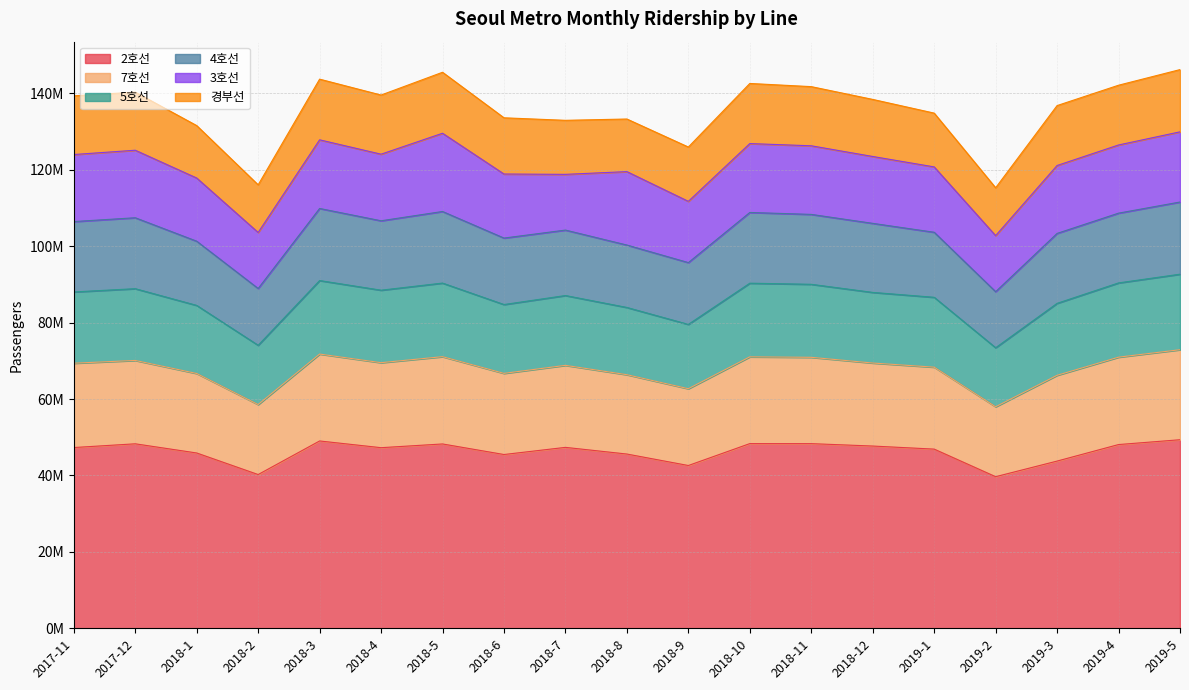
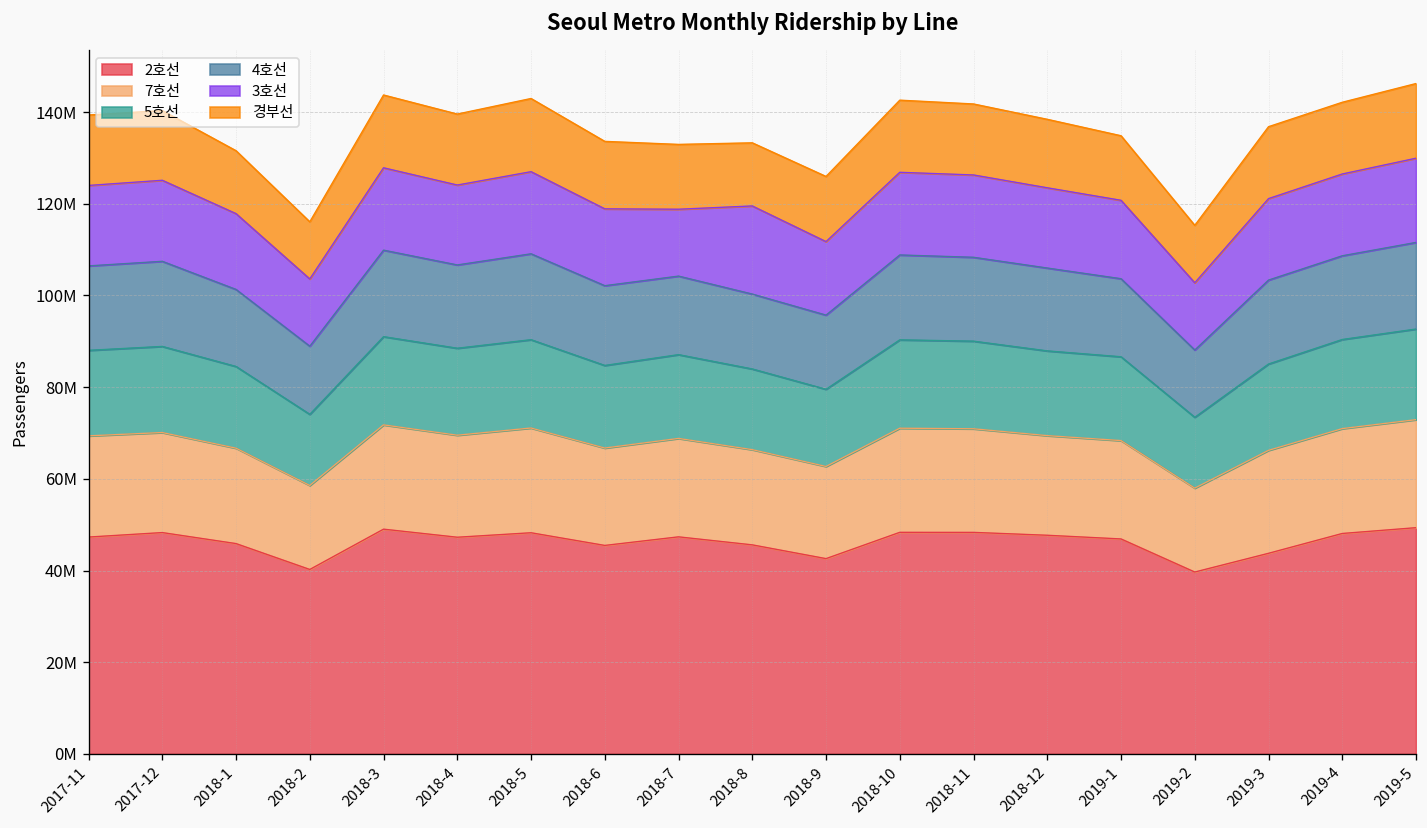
  {
    "2호선": {
      "2017-11": 47000000,
      "2017-12": 48000000,
      "2018-1": 46000000,
      "2018-2": 40000000,
      "2018-3": 49000000,
      "2018-4": 47000000,
      "2018-5": 48000000,
      "2018-6": 45000000,
      "2018-7": 47000000,
      "2018-8": 46000000,
      "2018-9": 43000000,
      "2018-10": 48000000,
      "2018-11": 48000000,
      "2018-12": 48000000,
      "2019-1": 47000000,
      "2019-2": 40000000,
      "2019-3": 44000000,
      "2019-4": 48000000,
      "2019-5": 49000000
    },
    "7호선": {
      "2017-11": 22000000,
      "2017-12": 22000000,
      "2018-1": 21000000,
      "2018-2": 18000000,
      "2018-3": 23000000,
      "2018-4": 22000000,
      "2018-5": 23000000,
      "2018-6": 21000000,
      "2018-7": 21000000,
      "2018-8": 21000000,
      "2018-9": 20000000,
      "2018-10": 23000000,
      "2018-11": 23000000,
      "2018-12": 22000000,
      "2019-1": 21000000,
      "2019-2": 18000000,
      "2019-3": 22000000,
      "2019-4": 23000000,
      "2019-5": 24000000
    },
    "3호선": {
      "2017-11": 18000000,
      "2017-12": 18000000,
      "2018-1": 17000000,
      "2018-2": 15000000,
      "2018-3": 18000000,
      "2018-4": 17000000,
-     "2018-5": 20000000,
+     "2018-5": 18000000,
      "2018-6": 17000000,
      "2018-7": 15000000,
      "2018-8": 19000000,
      "2018-9": 16000000,
      "2018-10": 18000000,
      "2018-11": 18000000,
      "2018-12": 18000000,
      "2019-1": 17000000,
      "2019-2": 15000000,
      "2019-3": 18000000,
      "2019-4": 18000000,
      "2019-5": 18000000
    },
    "경부선": {
      "2017-11": 15000000,
      "2018-1": 14000000,
      "2018-2": 12000000,
      "2018-3": 16000000,
      "2018-4": 15000000,
      "2018-5": 16000000,
      "2018-6": 15000000,
      "2018-7": 14000000,
      "2018-8": 14000000,
      "2018-9": 14000000,
      "2018-10": 16000000,
      "2018-11": 15000000,
      "2018-12": 15000000,
      "2019-1": 14000000,
      "2019-2": 13000000,
      "2019-3": 16000000,
      "2019-4": 16000000,
      "2019-5": 16000000
    }
  }
